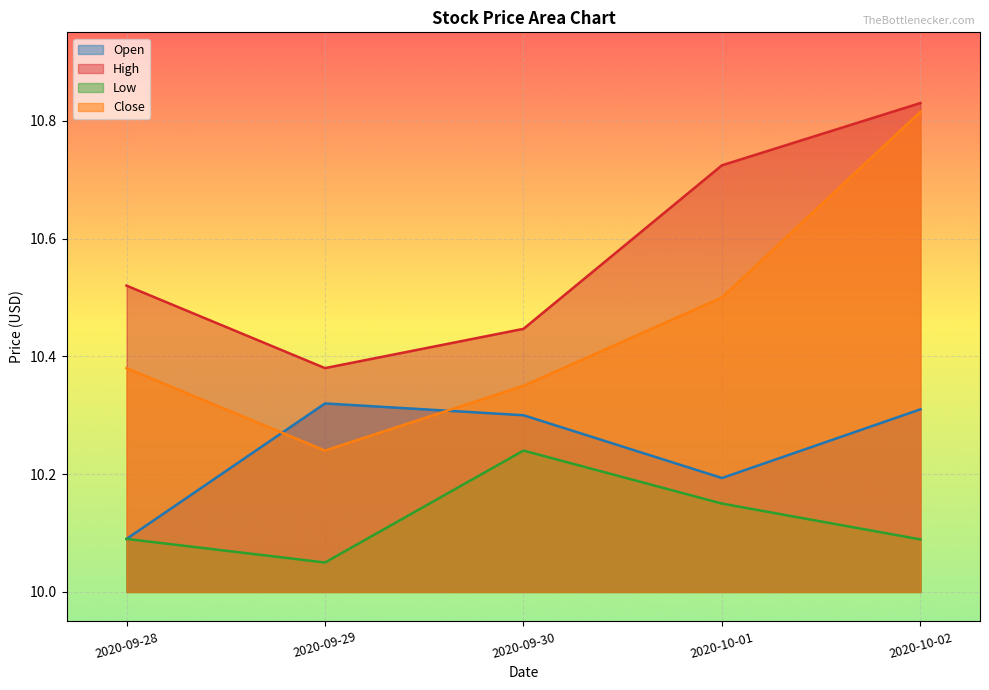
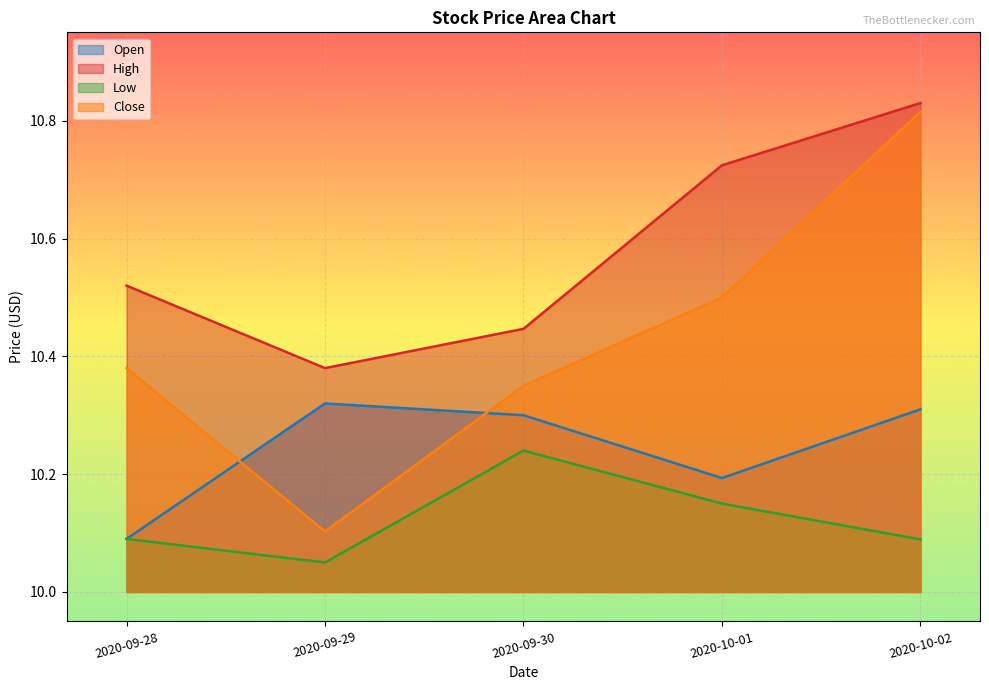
  {
    "Open": {
      "2020-09-29": 10.32,
      "2020-09-30": 10.30,
      "2020-10-01": 10.19,
      "2020-10-02": 10.31
    },
    "High": {
      "2020-09-28": 10.52,
      "2020-09-29": 10.38,
      "2020-09-30": 10.45,
      "2020-10-01": 10.72,
      "2020-10-02": 10.83
    },
    "Low": {
      "2020-09-29": 10.05,
      "2020-09-30": 10.24,
      "2020-10-01": 10.15,
      "2020-10-02": 10.09
    },
    "Close": {
      "2020-09-28": 10.38,
-     "2020-09-29": 10.24,
+     "2020-09-29": 10.10,
      "2020-09-30": 10.35,
      "2020-10-01": 10.50,
      "2020-10-02": 10.82
    }
  }
